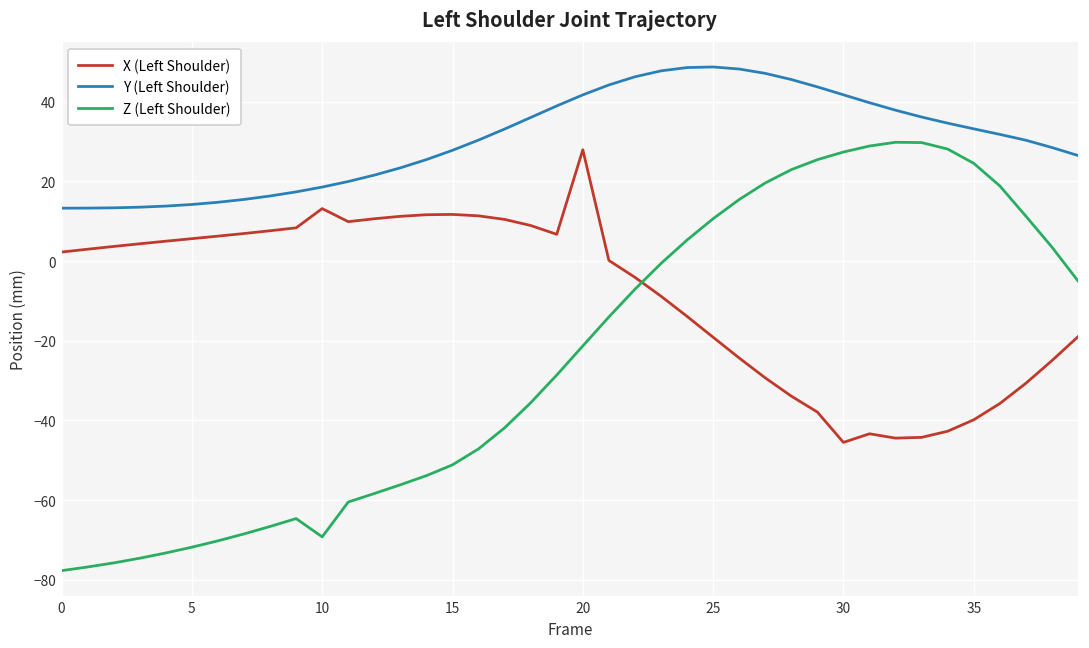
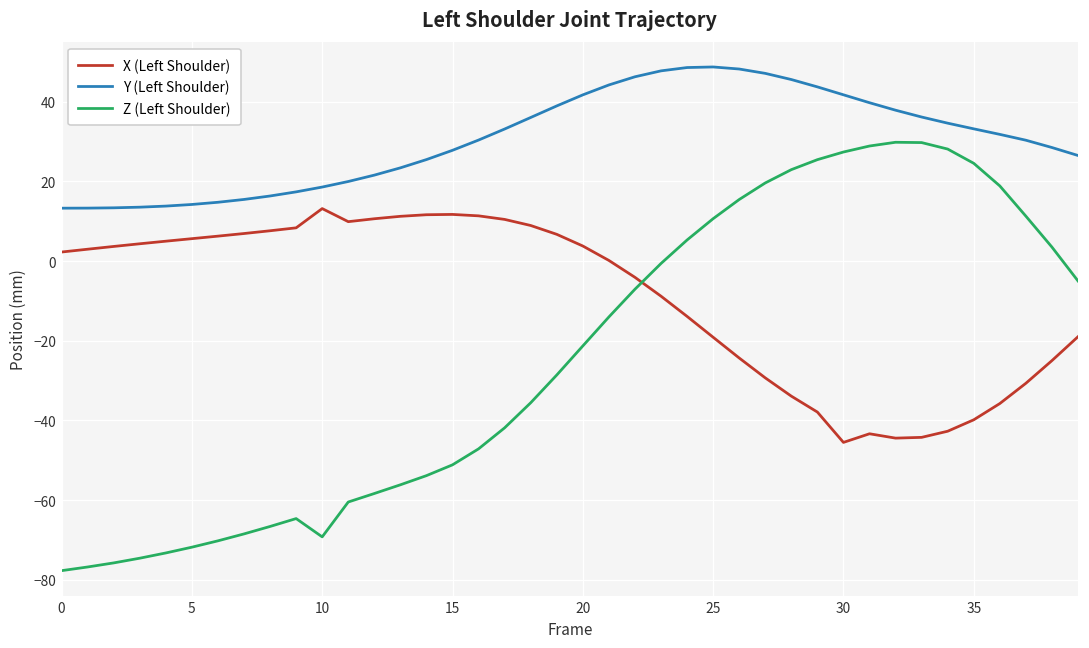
  {
    "X (Left Shoulder)": {
      "0": 2,
      "5": 6,
      "10": 13,
      "15": 12,
-     "20": 28,
+     "20": 4,
      "25": -19,
      "30": -46,
      "35": -40
    },
    "Y (Left Shoulder)": {
      "0": 13,
      "5": 14,
      "10": 19,
      "15": 28,
      "20": 42,
      "25": 49,
      "30": 42,
      "35": 33
    },
    "Z (Left Shoulder)": {
      "0": -78,
      "5": -72,
      "10": -69,
      "15": -51,
      "20": -21,
      "25": 11,
      "30": 27,
      "35": 25
    }
  }
